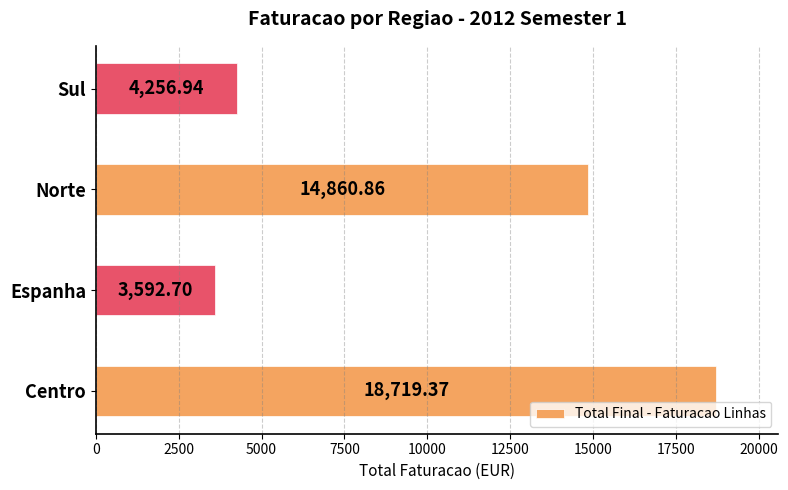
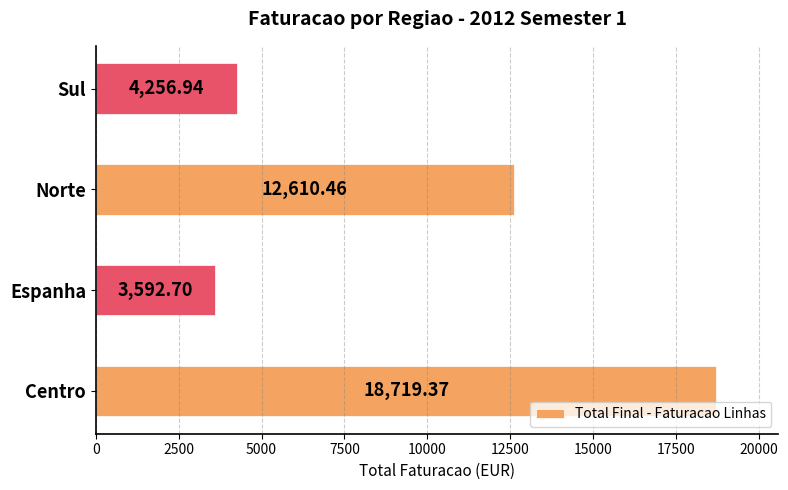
  {
    "Sul": "4,256.94",
-   "Norte": "14,860.86",
+   "Norte": "12,610.46",
    "Espanha": "3,592.70",
    "Centro": "18,719.37"
  }
